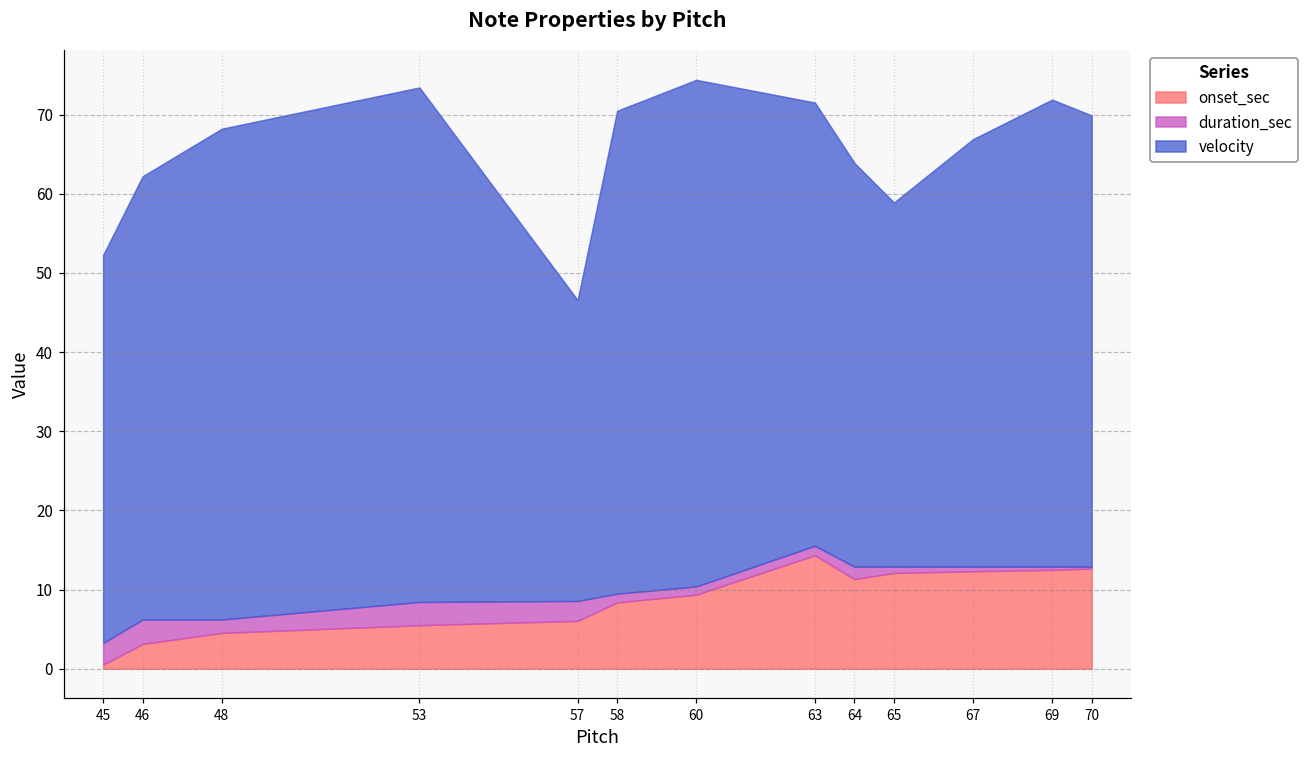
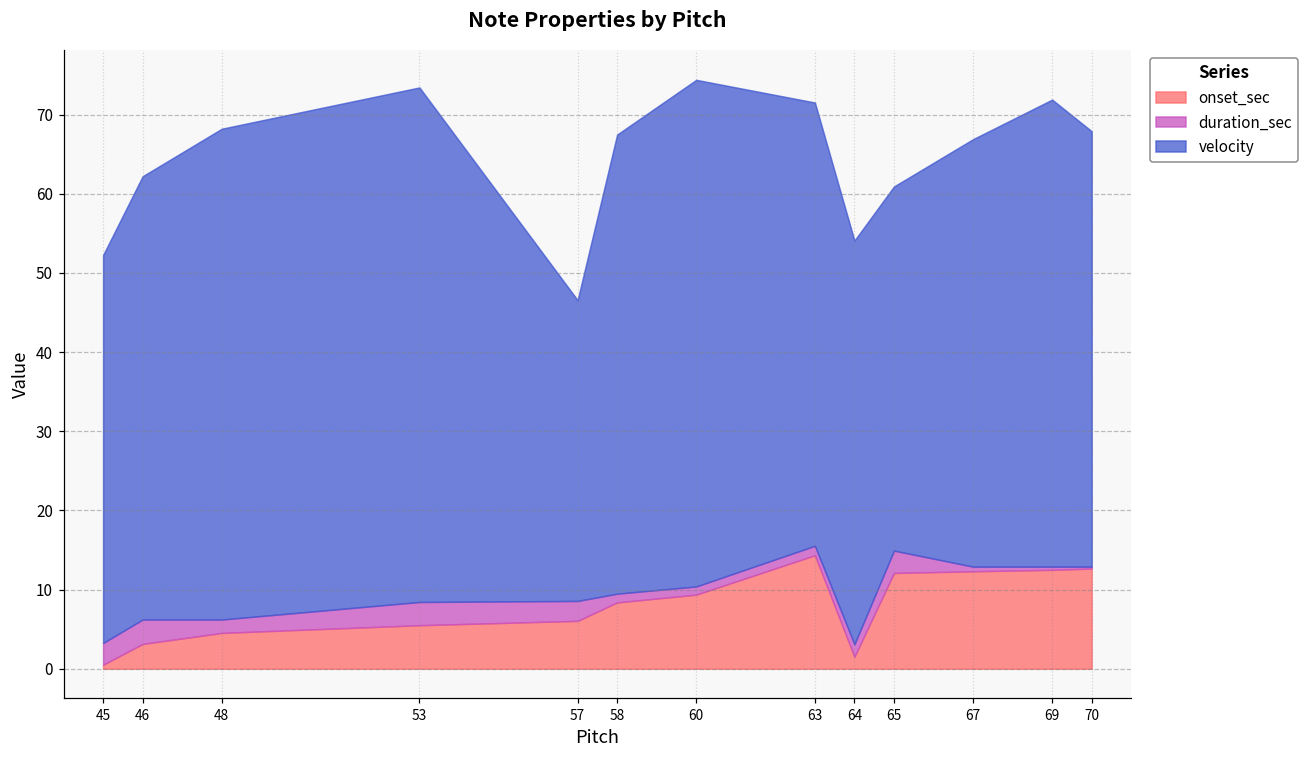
  {
    "onset_sec": {
      "45": 1,
      "46": 3,
      "48": 5,
      "53": 5,
      "57": 6,
      "58": 8,
      "60": 9,
      "63": 14,
-     "64": 11,
+     "64": 2,
      "65": 12,
      "67": 12,
      "69": 12
    },
    "duration_sec": {
      "45": 3,
      "46": 3,
      "48": 2,
      "53": 3,
      "57": 3,
      "58": 1,
      "60": 1,
      "63": 1,
      "64": 2,
-     "65": 1,
+     "65": 3,
      "67": 1,
      "69": 0
    },
    "velocity": {
      "45": 49,
      "46": 56,
      "48": 62,
      "53": 65,
      "57": 38,
-     "58": 61,
+     "58": 58,
      "60": 64,
      "63": 56,
      "64": 51,
      "65": 46,
      "67": 54,
      "69": 59,
-     "70": 57
+     "70": 55
    }
  }
